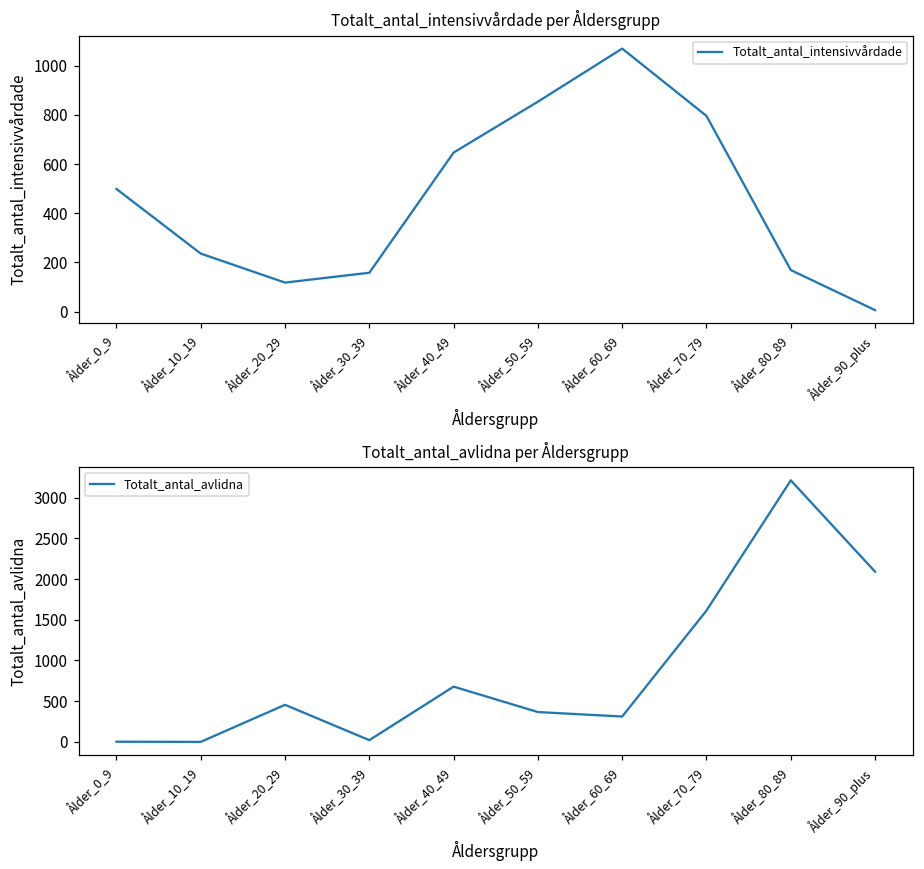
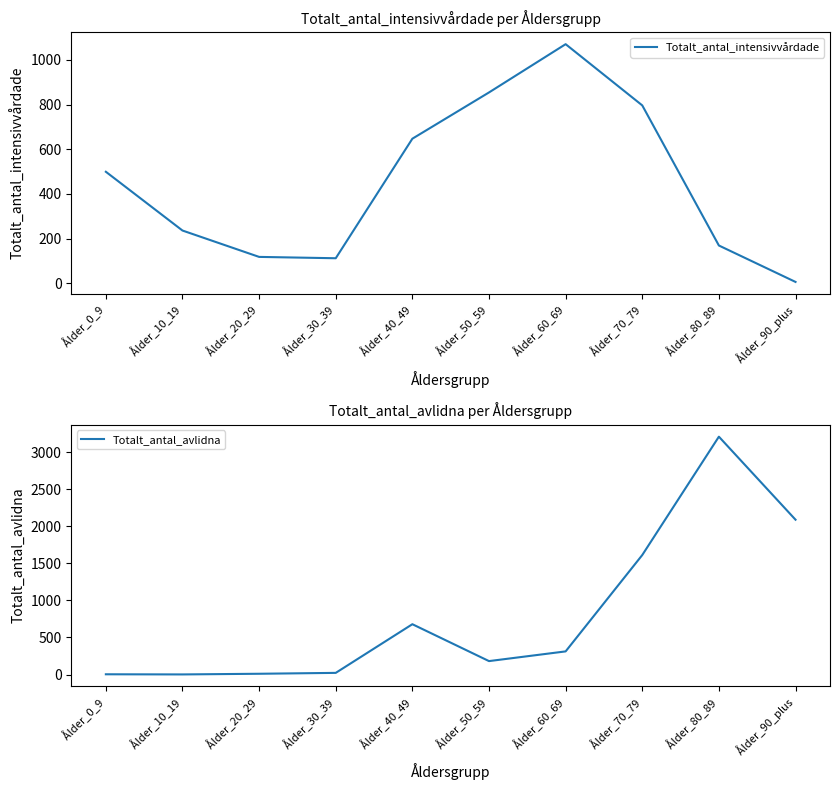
  {
    "Totalt_antal_intensivvårdade per Åldersgrupp": {
      "Ålder_0_9": 500,
      "Ålder_10_19": 240,
      "Ålder_20_29": 120,
-     "Ålder_30_39": 160,
+     "Ålder_30_39": 110,
      "Ålder_40_49": 650,
      "Ålder_50_59": 850,
      "Ålder_60_69": 1070,
      "Ålder_70_79": 800,
      "Ålder_80_89": 170,
      "Ålder_90_plus": 10
    },
    "Totalt_antal_avlidna per Åldersgrupp": {
      "Ålder_0_9": 0,
      "Ålder_10_19": 0,
-     "Ålder_20_29": 500,
+     "Ålder_20_29": 0,
      "Ålder_30_39": 0,
      "Ålder_40_49": 700,
-     "Ålder_50_59": 400,
+     "Ålder_50_59": 200,
      "Ålder_60_69": 300,
      "Ålder_70_79": 1600,
      "Ålder_80_89": 3200,
      "Ålder_90_plus": 2100
    }
  }
